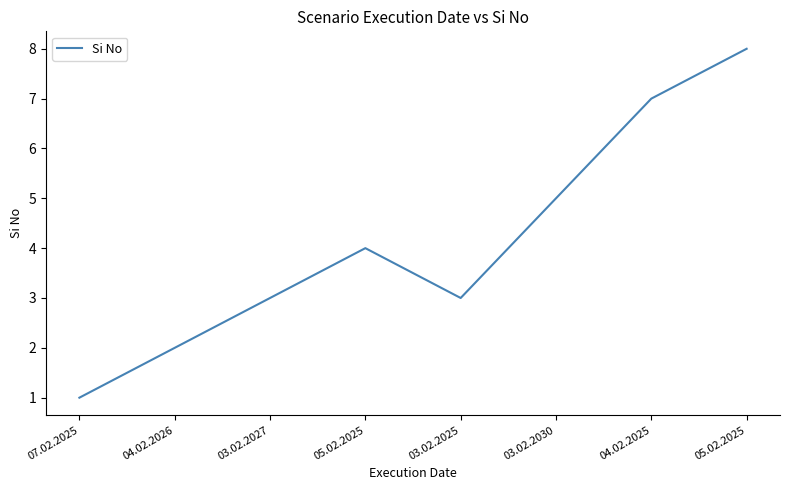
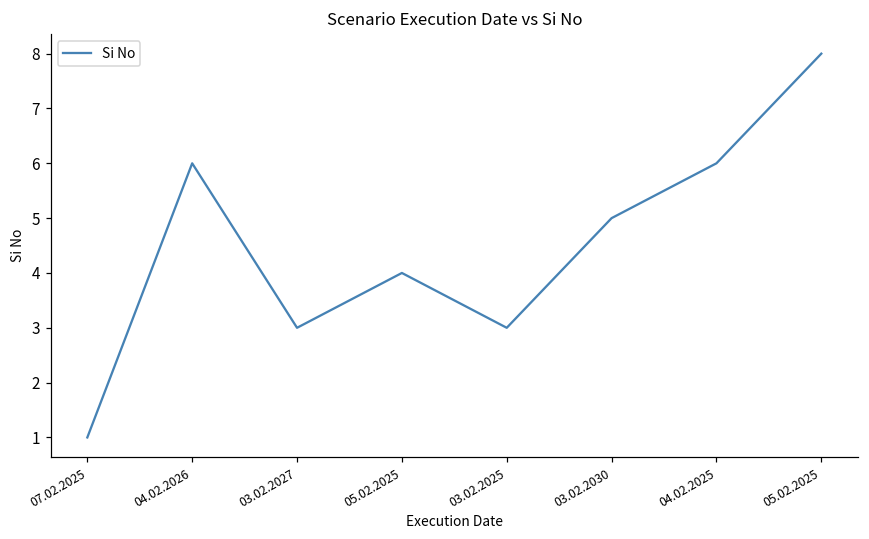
  {
    "07.02.2025": 1,
-   "04.02.2026": 2,
+   "04.02.2026": 6,
    "03.02.2027": 3,
    "03.02.2025": 3,
    "03.02.2030": 5,
-   "04.02.2025": 7
+   "04.02.2025": 6
  }
